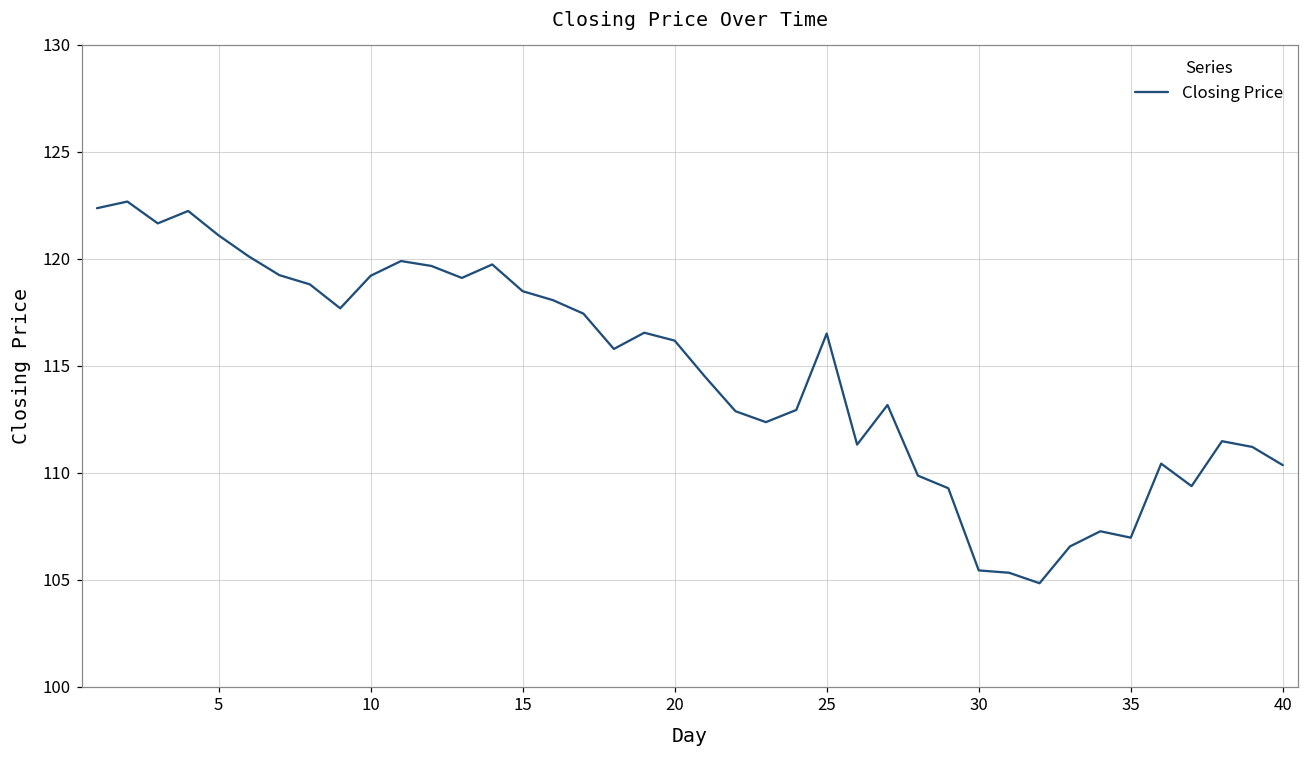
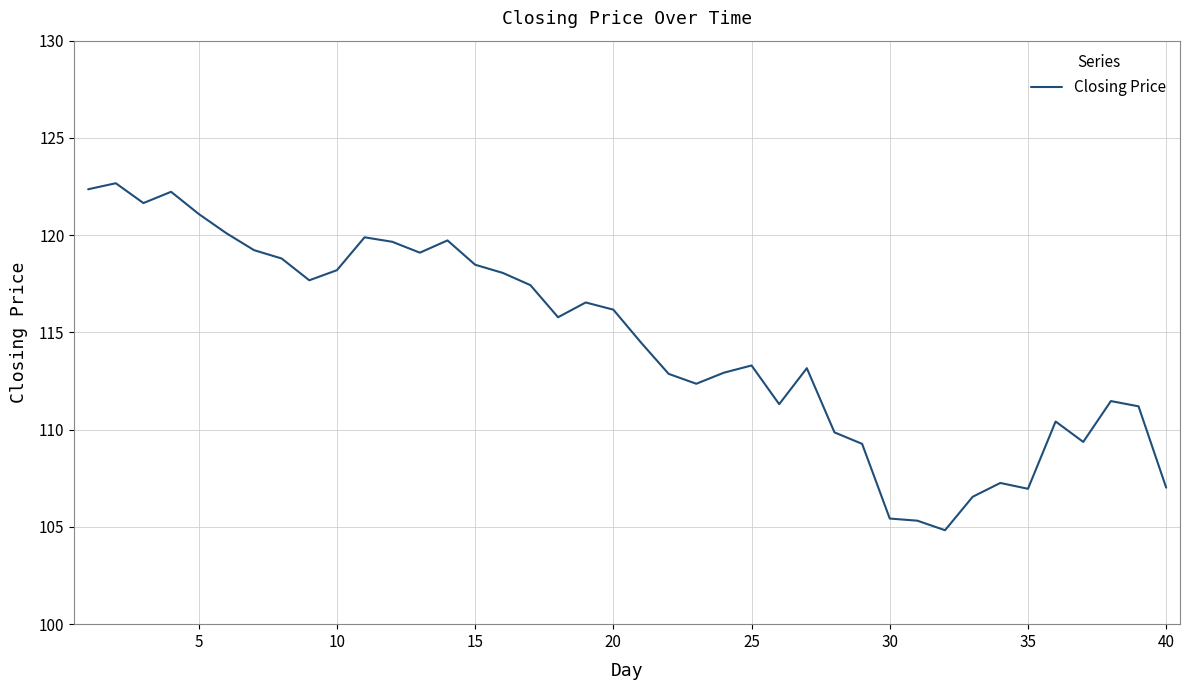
  {
    "5": 121.1,
-   "10": 119.2,
+   "10": 118.2,
    "15": 118.5,
    "20": 116.2,
-   "25": 116.5,
+   "25": 113.3,
    "30": 105.4,
    "35": 107.0,
-   "40": 110.4
+   "40": 107.0
  }
